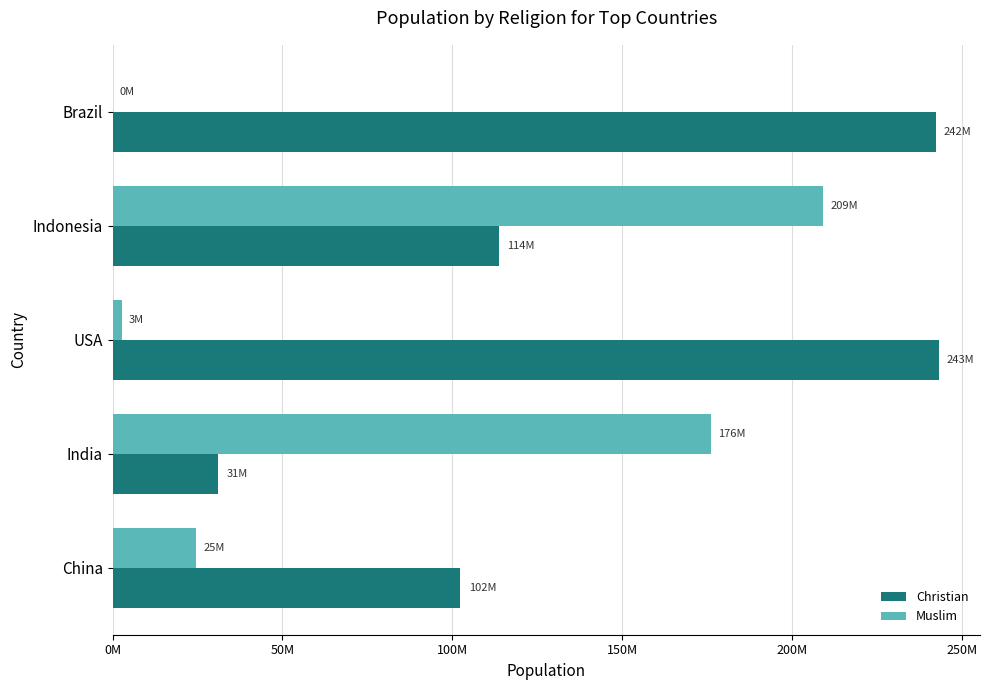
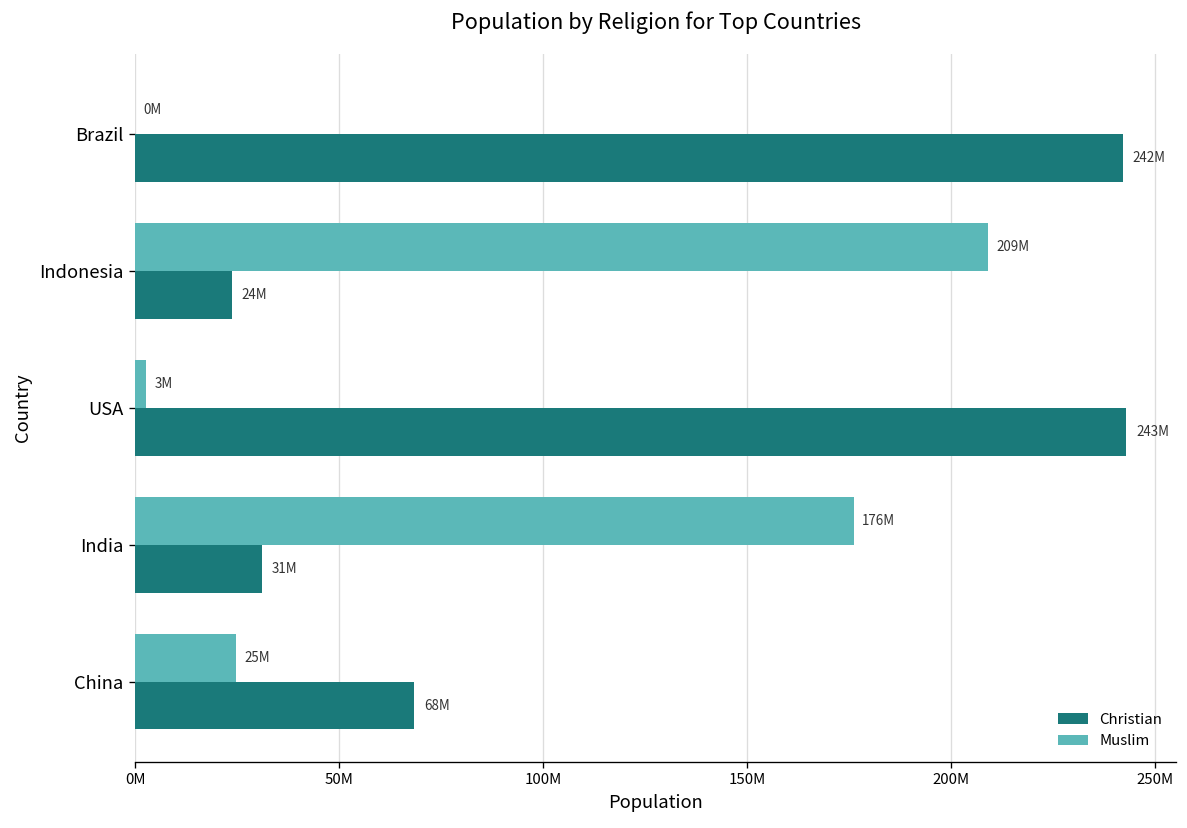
  {
    "Christian": {
      "Brazil": "242M",
-     "Indonesia": "114M",
+     "Indonesia": "24M",
      "USA": "243M",
      "India": "31M",
-     "China": "102M"
+     "China": "68M"
    },
    "Muslim": {
      "Indonesia": "209M",
      "USA": "3M",
      "India": "176M",
      "China": "25M"
    }
  }
